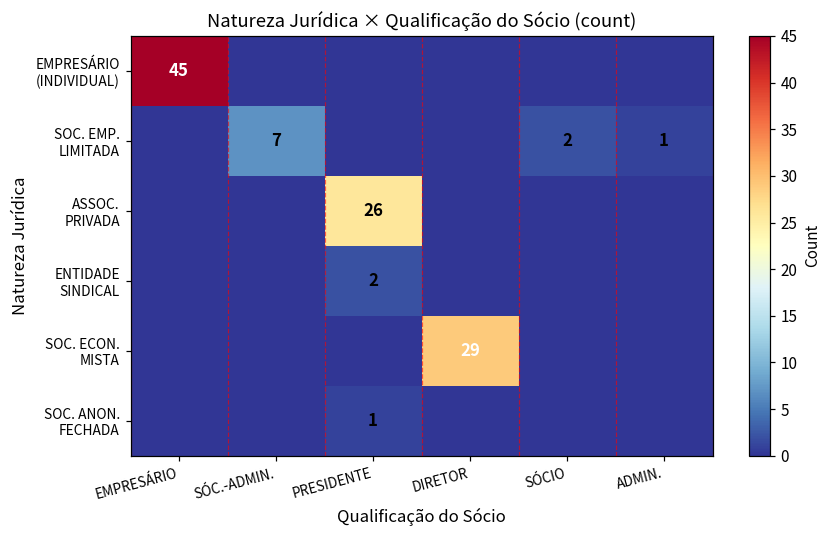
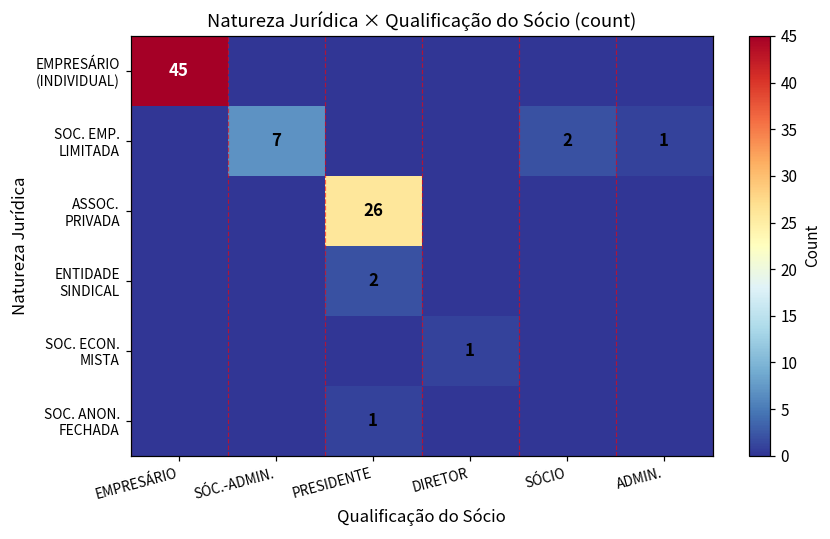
  {
    "EMPRESÁRIO (INDIVIDUAL)": {
      "EMPRESÁRIO": 45
    },
    "SOC. EMP. LIMITADA": {
      "SÓC.-ADMIN.": 7,
      "SÓCIO": 2,
      "ADMIN.": 1
    },
    "ASSOC. PRIVADA": {
      "PRESIDENTE": 26
    },
    "ENTIDADE SINDICAL": {
      "PRESIDENTE": 2
    },
    "SOC. ECON. MISTA": {
-     "DIRETOR": 29
+     "DIRETOR": 1
    },
    "SOC. ANON. FECHADA": {
      "PRESIDENTE": 1
    }
  }
